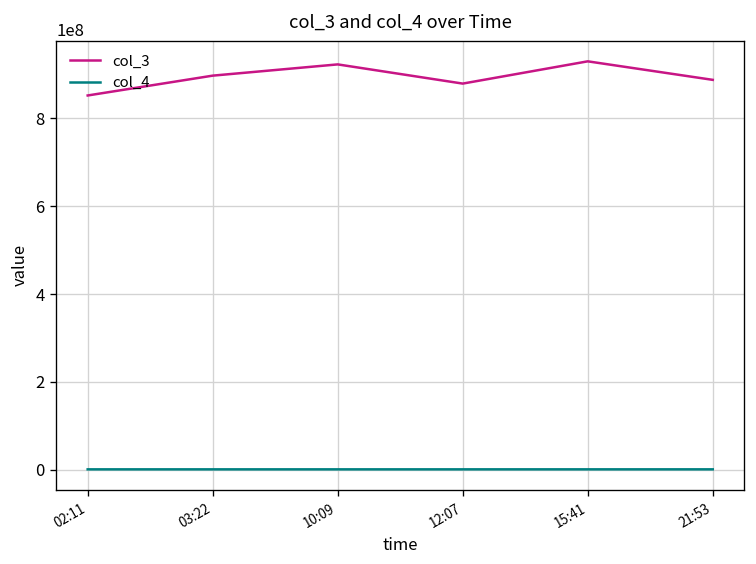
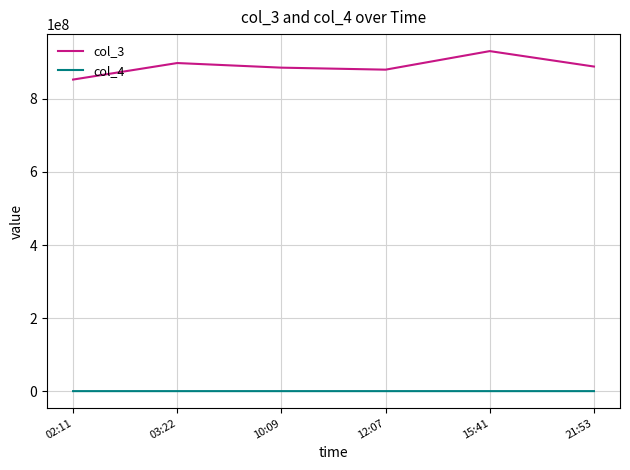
  {
    "col_3": {
      "02:11": 850000000,
      "03:22": 900000000,
-     "10:09": 920000000,
+     "10:09": 880000000,
      "12:07": 880000000,
      "15:41": 930000000,
      "21:53": 890000000
    },
    "col_4": {
      "02:11": 0,
      "03:22": 0,
      "10:09": 0,
      "12:07": 0,
      "15:41": 0,
      "21:53": 0
    }
  }
